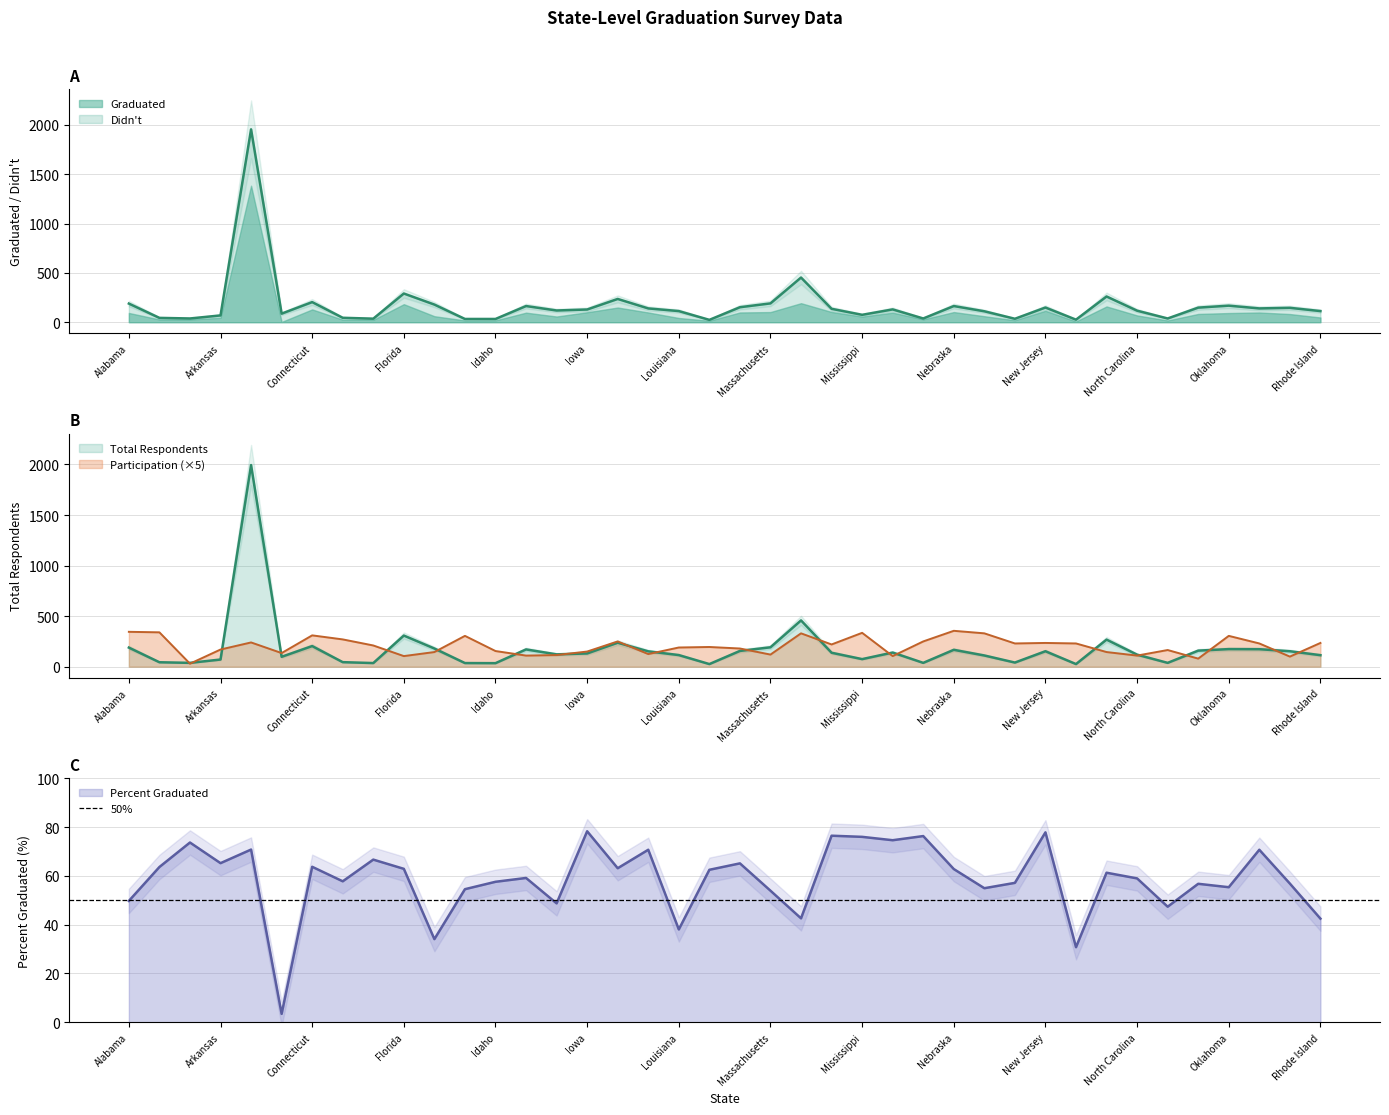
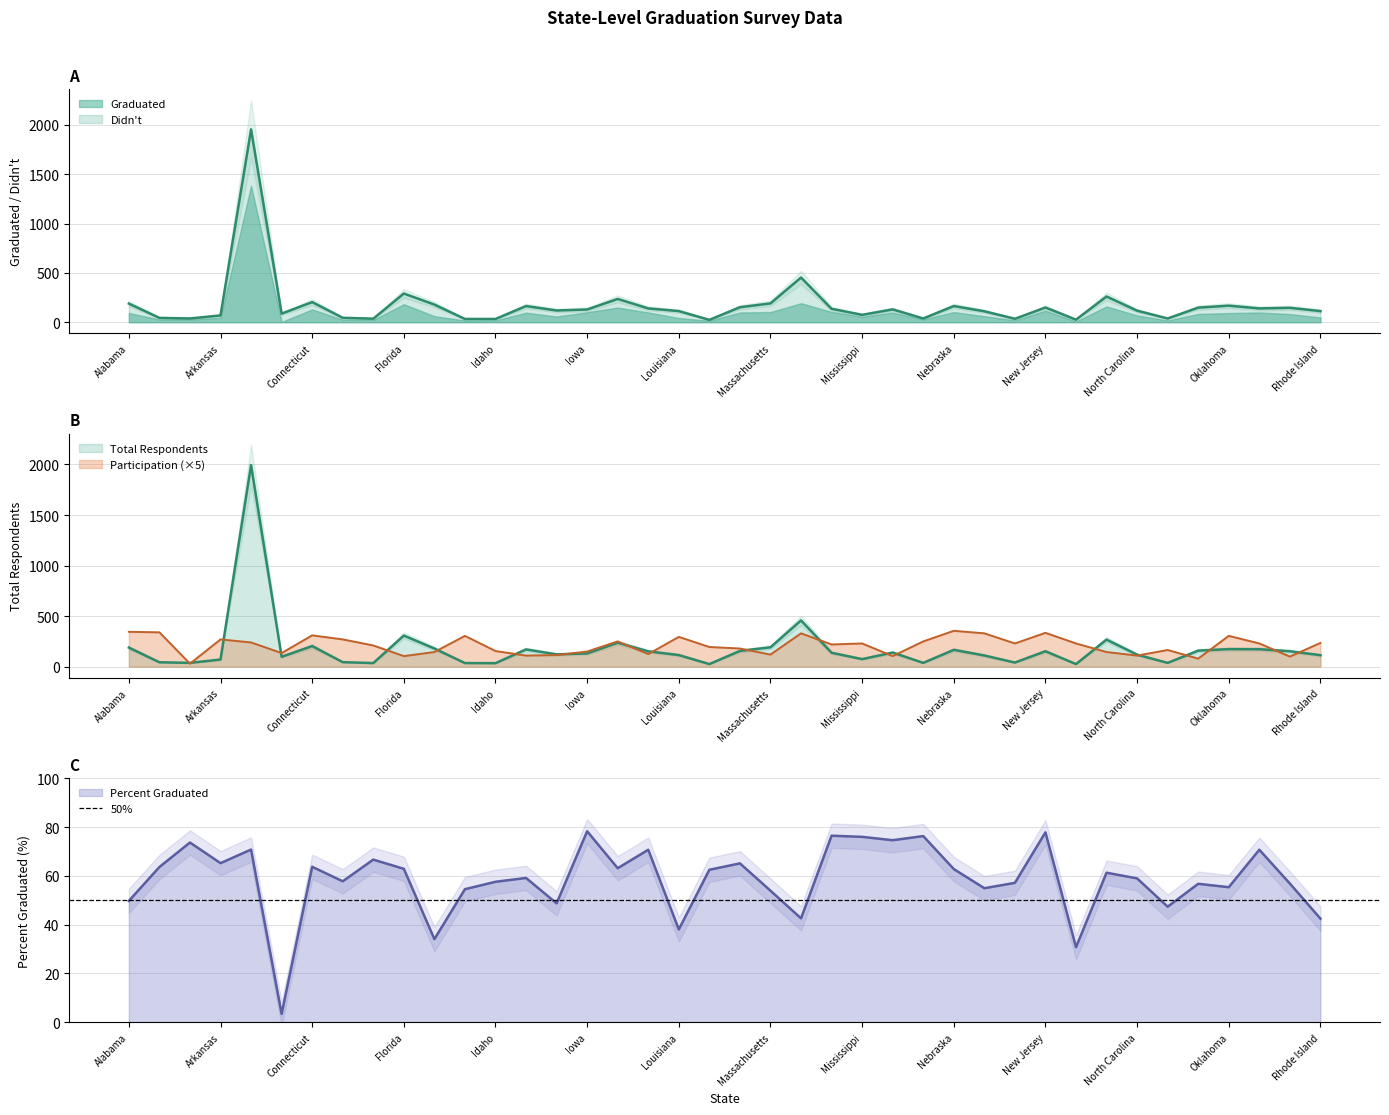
  {
    "B": {
      "Participation (×5)": {
        "Alabama": 350,
-       "Arkansas": 170,
+       "Arkansas": 270,
        "Connecticut": 310,
        "Florida": 110,
        "Idaho": 160,
-       "Louisiana": 190,
+       "Louisiana": 300,
        "Massachusetts": 120,
-       "Mississippi": 340,
+       "Mississippi": 230,
        "Nebraska": 360,
-       "New Jersey": 240,
+       "New Jersey": 340,
        "Oklahoma": 310,
        "Rhode Island": 240
      }
    }
  }
